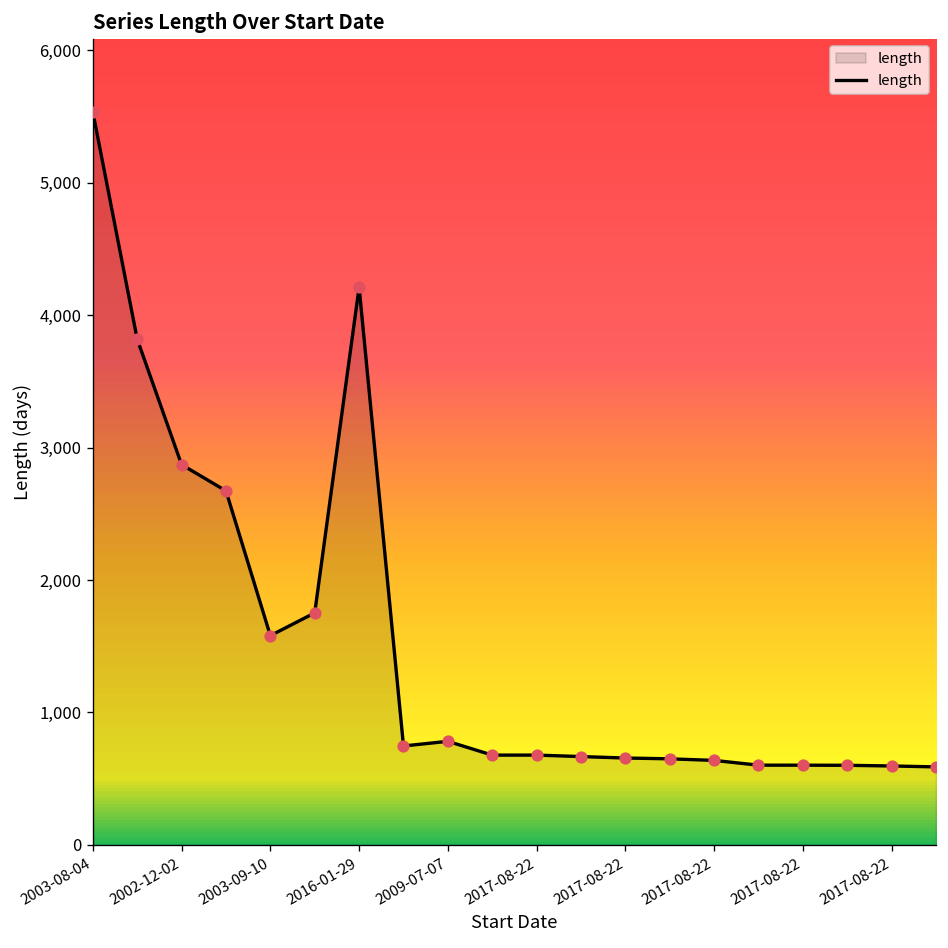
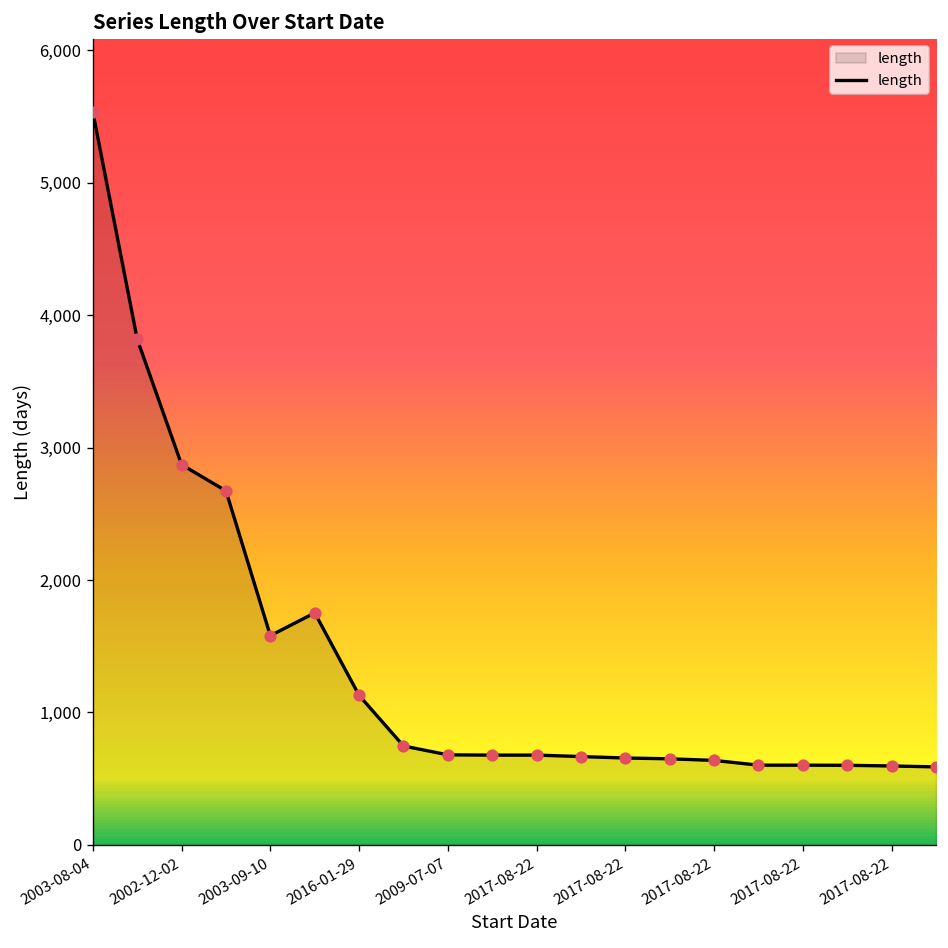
  {
    "2003-08-04": "5,530",
    "2002-12-02": "2,870",
    "2003-09-10": "1,580",
-   "2016-01-29": "4,210",
-   "2009-07-07": "780"
+   "2016-01-29": "1,130",
+   "2009-07-07": "680"
  }
